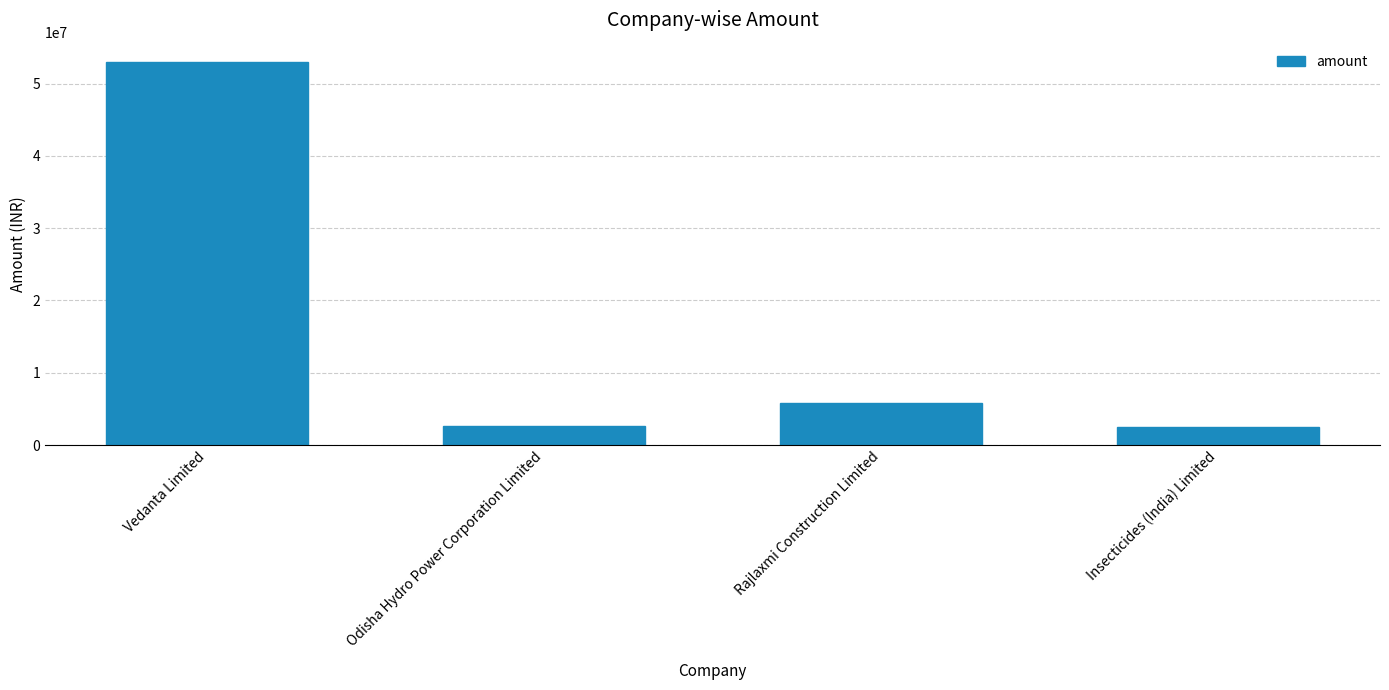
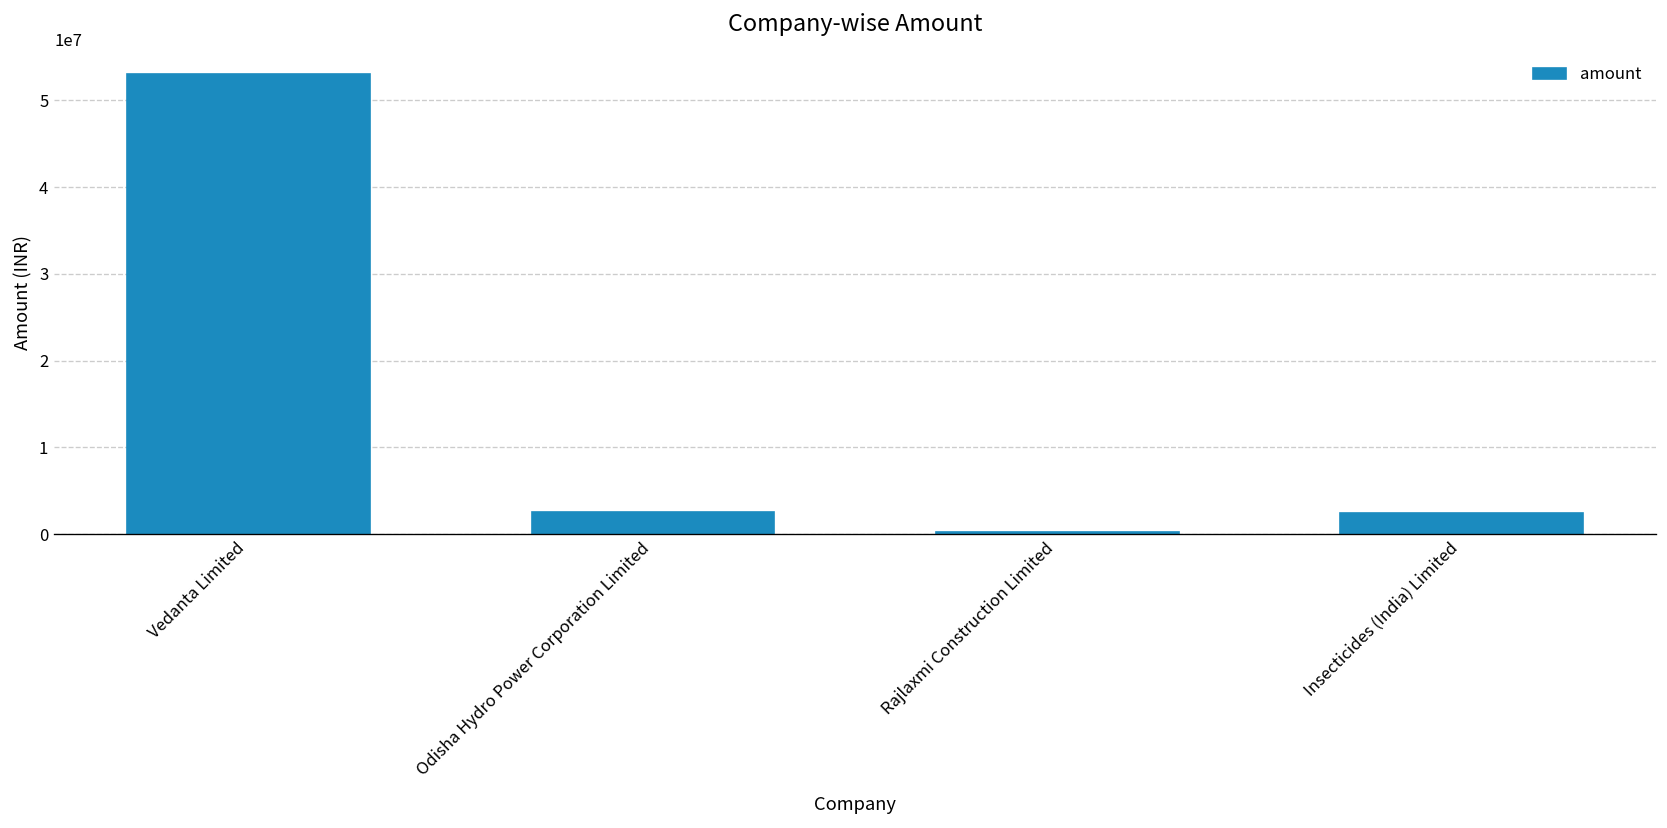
  {
    "Vedanta Limited": 53000000,
    "Odisha Hydro Power Corporation Limited": 3000000,
-   "Rajlaxmi Construction Limited": 6000000,
+   "Rajlaxmi Construction Limited": 0,
    "Insecticides (India) Limited": 2000000
  }
